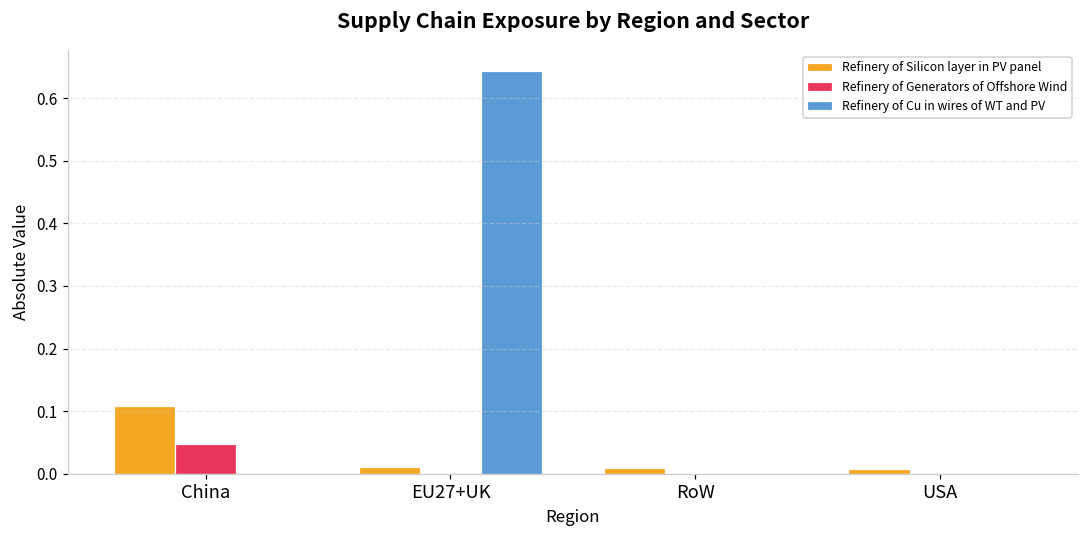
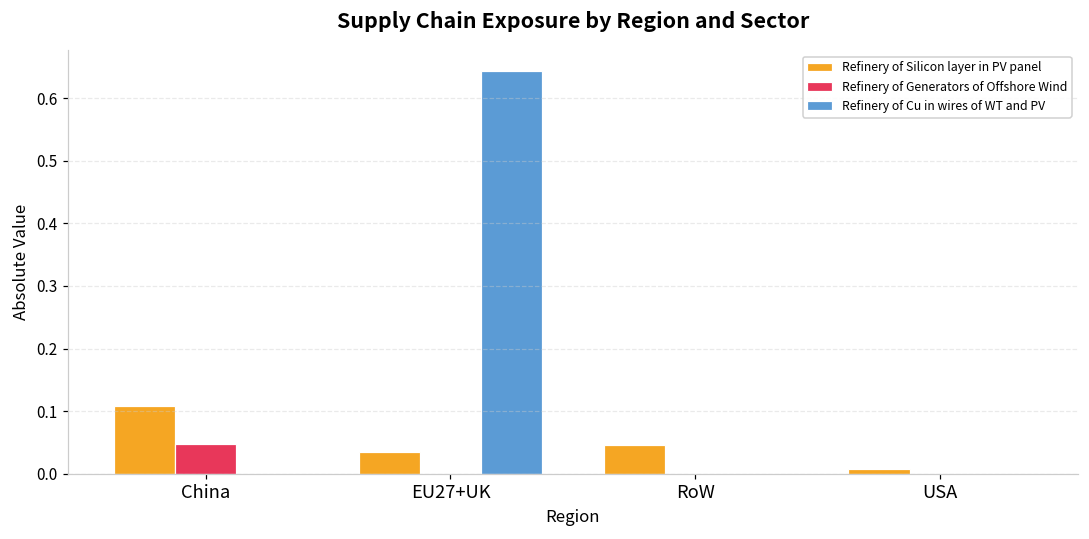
  {
    "Refinery of Silicon layer in PV panel": {
      "China": 0.11,
-     "EU27+UK": 0.01,
-     "RoW": 0.01,
+     "EU27+UK": 0.04,
+     "RoW": 0.05,
      "USA": 0.01
    },
    "Refinery of Generators of Offshore Wind": {
      "China": 0.05,
      "EU27+UK": 0.00,
      "RoW": 0.00,
      "USA": 0.00
    },
    "Refinery of Cu in wires of WT and PV": {
      "China": 0.00,
      "EU27+UK": 0.64,
      "RoW": 0.00,
      "USA": 0.00
    }
  }
